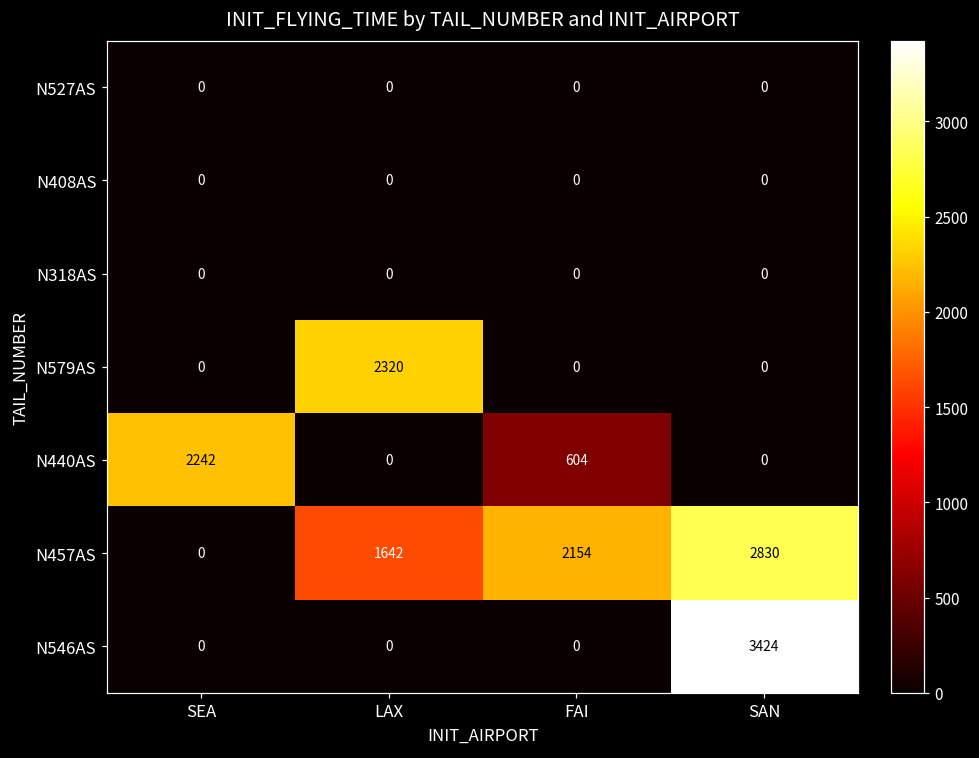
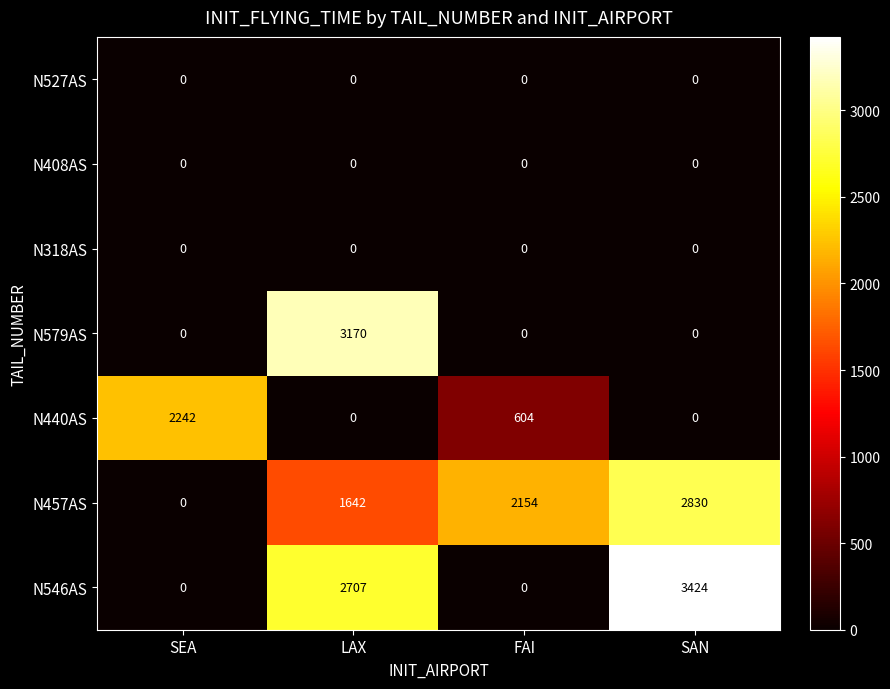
  {
    "N527AS": {
      "SEA": 0,
      "LAX": 0,
      "FAI": 0,
      "SAN": 0
    },
    "N408AS": {
      "SEA": 0,
      "LAX": 0,
      "FAI": 0,
      "SAN": 0
    },
    "N318AS": {
      "SEA": 0,
      "LAX": 0,
      "FAI": 0,
      "SAN": 0
    },
    "N579AS": {
      "SEA": 0,
-     "LAX": 2320,
+     "LAX": 3170,
      "FAI": 0,
      "SAN": 0
    },
    "N440AS": {
      "SEA": 2242,
      "LAX": 0,
      "FAI": 604,
      "SAN": 0
    },
    "N457AS": {
      "SEA": 0,
      "LAX": 1642,
      "FAI": 2154,
      "SAN": 2830
    },
    "N546AS": {
      "SEA": 0,
-     "LAX": 0,
+     "LAX": 2707,
      "FAI": 0,
      "SAN": 3424
    }
  }
